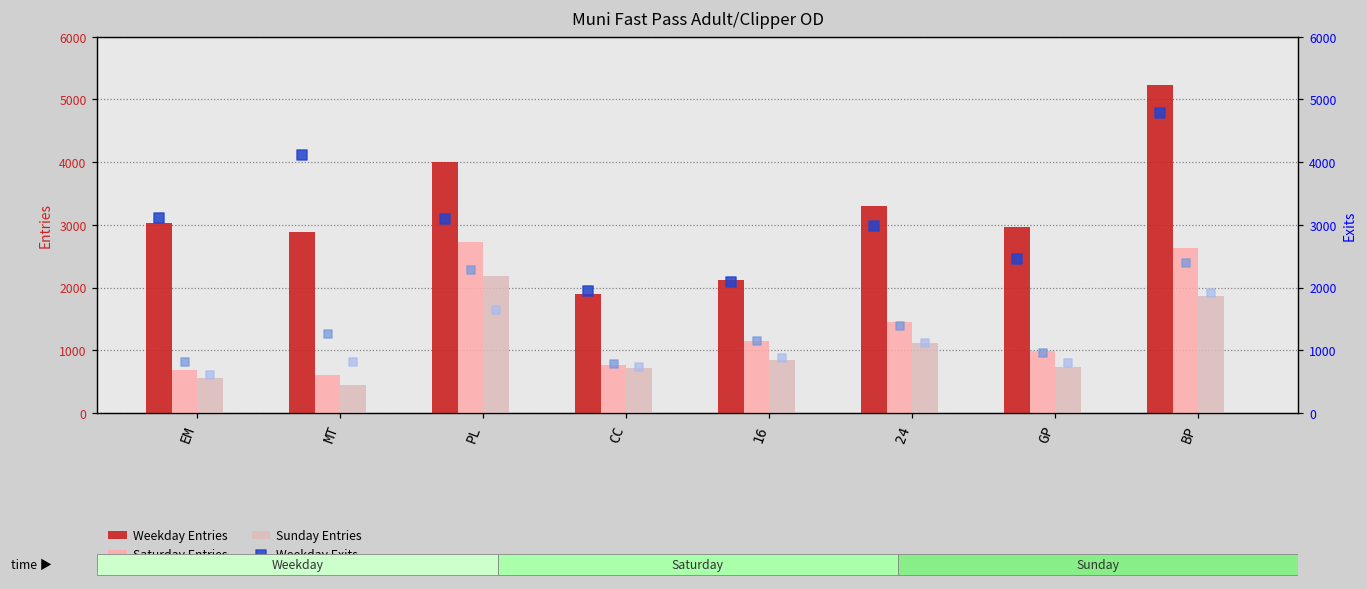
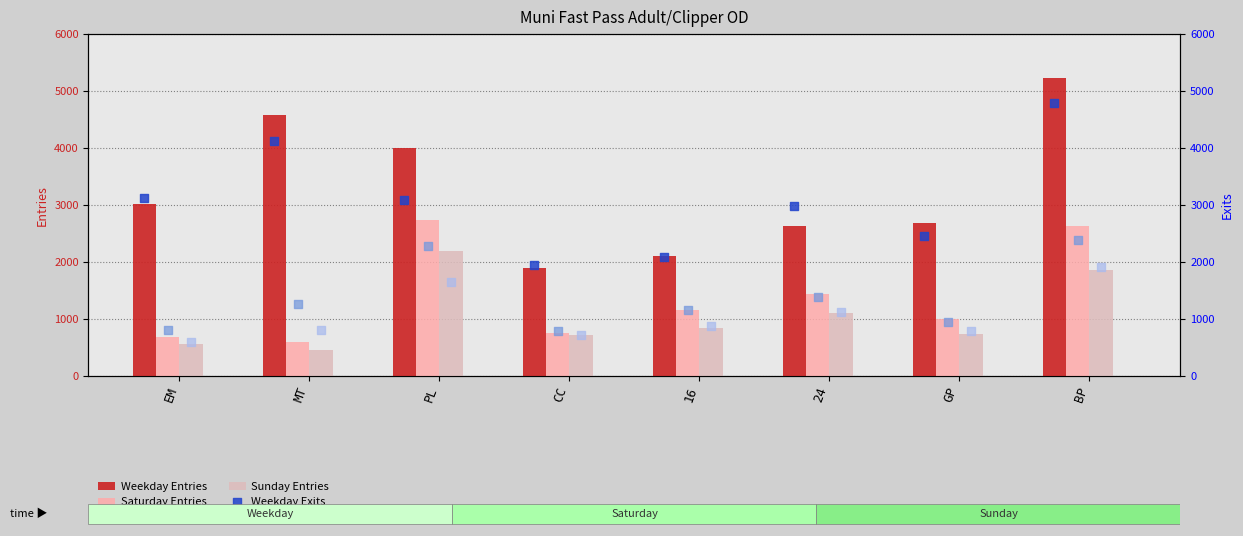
  {
    "Muni Fast Pass Adult/Clipper OD": {
      "Weekday Entries": {
        "EM": 3000,
-       "MT": 2900,
+       "MT": 4600,
        "PL": 4000,
        "CC": 1900,
        "16": 2100,
-       "24": 3300,
-       "GP": 3000,
+       "24": 2600,
+       "GP": 2700,
        "BP": 5200
      }
    }
  }
